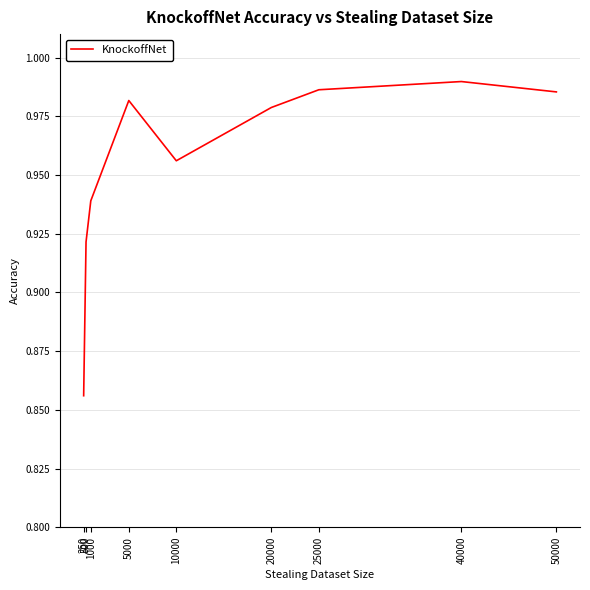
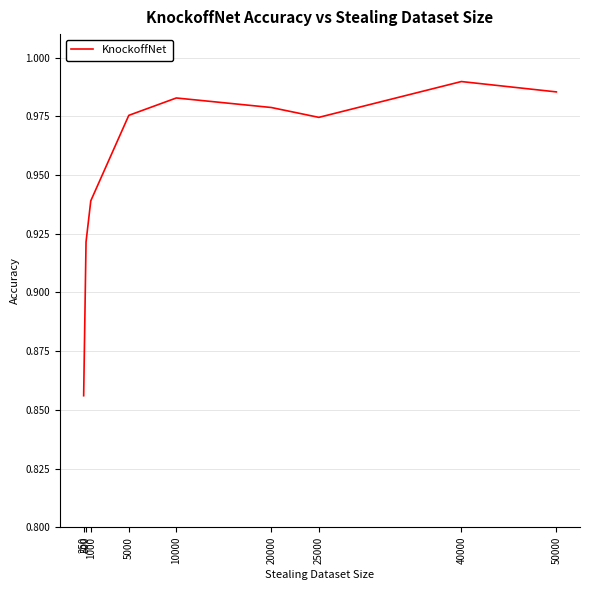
  {
    "250": 0.856,
    "500": 0.922,
    "1000": 0.939,
-   "5000": 0.982,
-   "10000": 0.956,
+   "5000": 0.975,
+   "10000": 0.983,
    "20000": 0.979,
-   "25000": 0.986,
+   "25000": 0.975,
    "40000": 0.990,
    "50000": 0.985
  }
